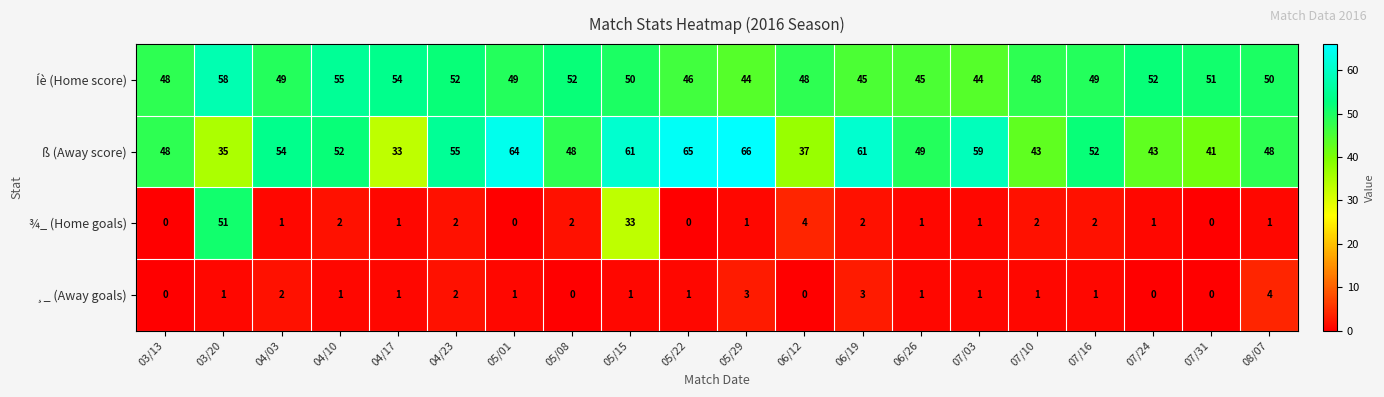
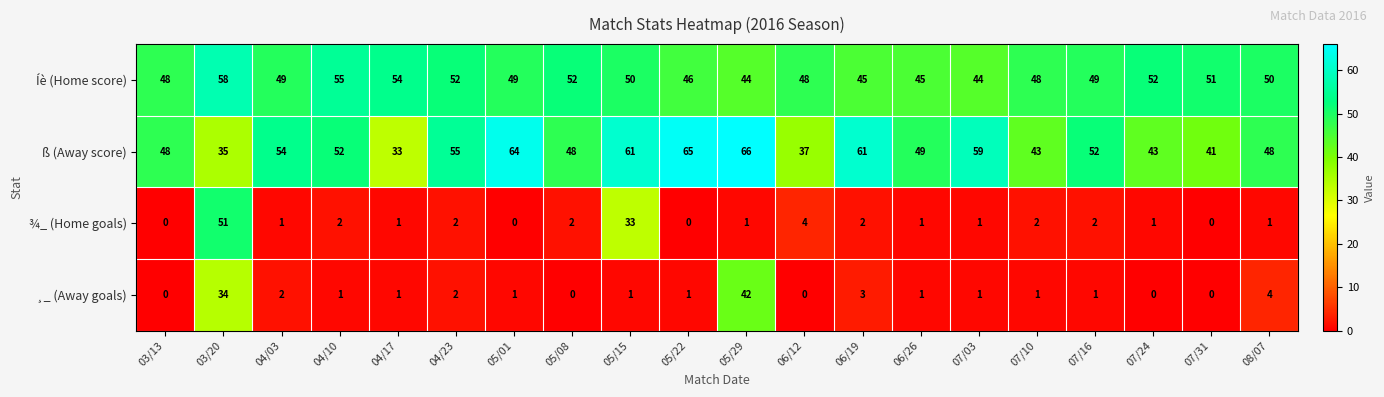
  {
    "Íè (Home score)": {
      "03/13": 48,
      "03/20": 58,
      "04/03": 49,
      "04/10": 55,
      "04/17": 54,
      "04/23": 52,
      "05/01": 49,
      "05/08": 52,
      "05/15": 50,
      "05/22": 46,
      "05/29": 44,
      "06/12": 48,
      "06/19": 45,
      "06/26": 45,
      "07/03": 44,
      "07/10": 48,
      "07/16": 49,
      "07/24": 52,
      "07/31": 51,
      "08/07": 50
    },
    "ß (Away score)": {
      "03/13": 48,
      "03/20": 35,
      "04/03": 54,
      "04/10": 52,
      "04/17": 33,
      "04/23": 55,
      "05/01": 64,
      "05/08": 48,
      "05/15": 61,
      "05/22": 65,
      "05/29": 66,
      "06/12": 37,
      "06/19": 61,
      "06/26": 49,
      "07/03": 59,
      "07/10": 43,
      "07/16": 52,
      "07/24": 43,
      "07/31": 41,
      "08/07": 48
    },
    "¾_ (Home goals)": {
      "03/13": 0,
      "03/20": 51,
      "04/03": 1,
      "04/10": 2,
      "04/17": 1,
      "04/23": 2,
      "05/01": 0,
      "05/08": 2,
      "05/15": 33,
      "05/22": 0,
      "05/29": 1,
      "06/12": 4,
      "06/19": 2,
      "06/26": 1,
      "07/03": 1,
      "07/10": 2,
      "07/16": 2,
      "07/24": 1,
      "07/31": 0,
      "08/07": 1
    },
    "¸_ (Away goals)": {
      "03/13": 0,
-     "03/20": 1,
+     "03/20": 34,
      "04/03": 2,
      "04/10": 1,
      "04/17": 1,
      "04/23": 2,
      "05/01": 1,
      "05/08": 0,
      "05/15": 1,
      "05/22": 1,
-     "05/29": 3,
+     "05/29": 42,
      "06/12": 0,
      "06/19": 3,
      "06/26": 1,
      "07/03": 1,
      "07/10": 1,
      "07/16": 1,
      "07/24": 0,
      "07/31": 0,
      "08/07": 4
    }
  }
